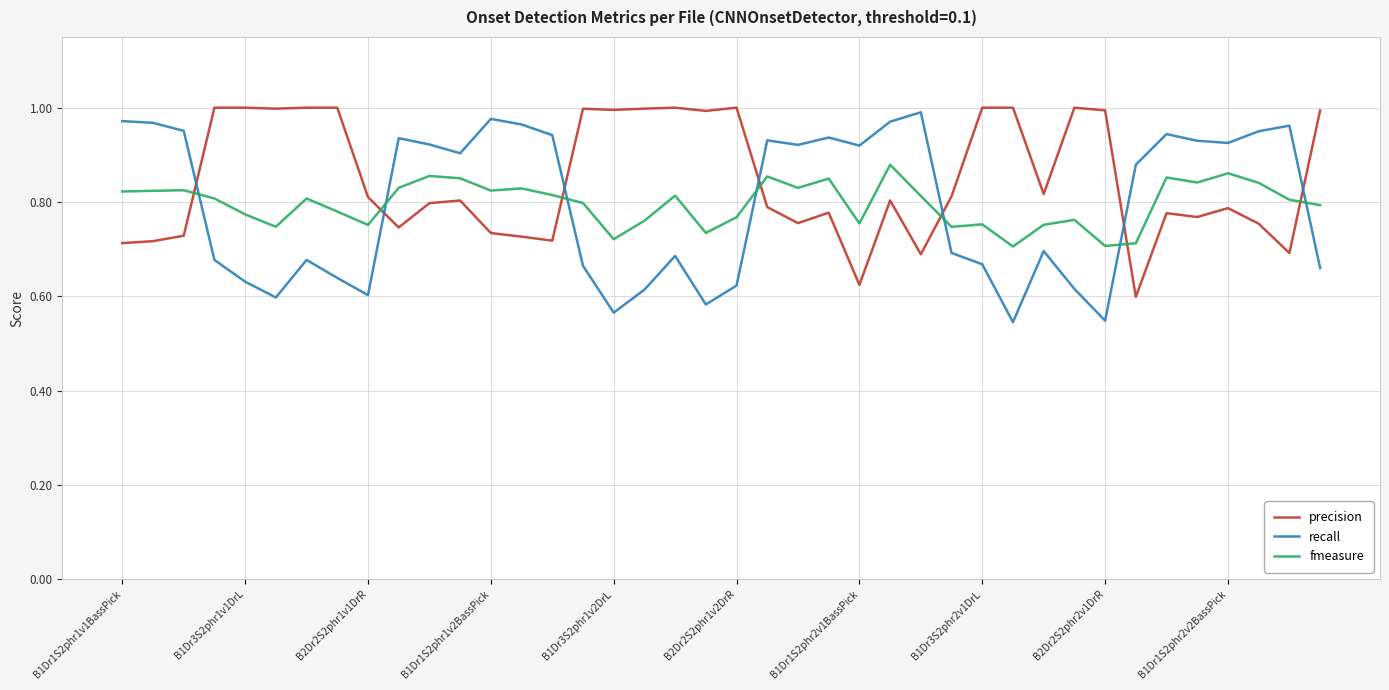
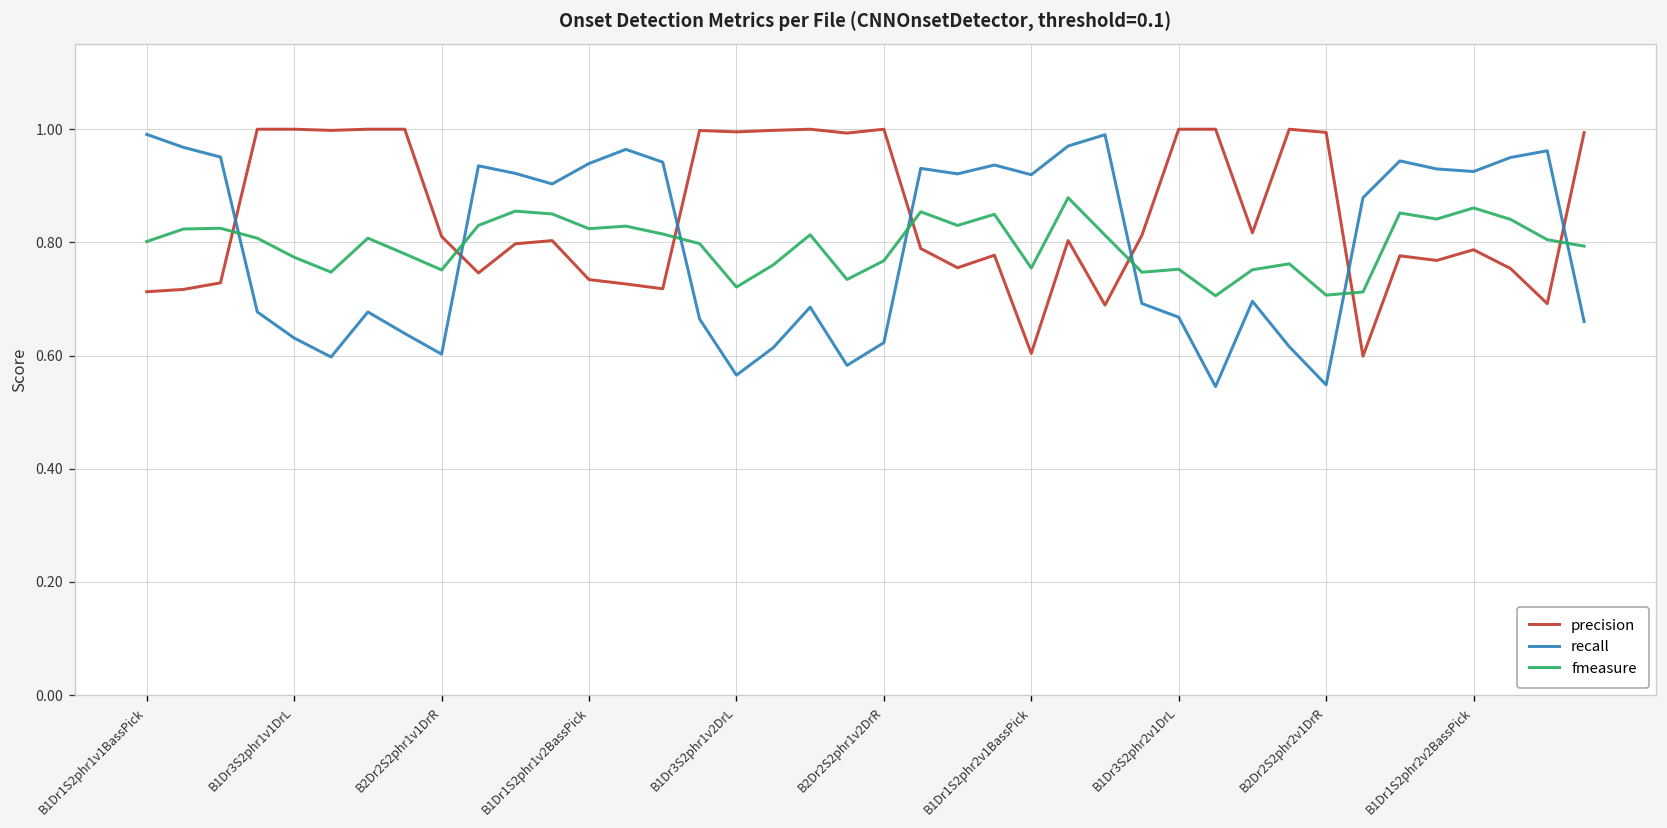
  {
    "precision": {
      "B1Dr1S2phr1v1BassPick": 0.71,
      "B1Dr3S2phr1v1DrL": 1.00,
      "B2Dr2S2phr1v1DrR": 0.81,
      "B1Dr1S2phr1v2BassPick": 0.73,
      "B1Dr3S2phr1v2DrL": 1.00,
      "B2Dr2S2phr1v2DrR": 1.00,
-     "B1Dr1S2phr2v1BassPick": 0.62,
+     "B1Dr1S2phr2v1BassPick": 0.60,
      "B1Dr3S2phr2v1DrL": 1.00,
      "B2Dr2S2phr2v1DrR": 0.99,
      "B1Dr1S2phr2v2BassPick": 0.79
    },
    "recall": {
-     "B1Dr1S2phr1v1BassPick": 0.97,
+     "B1Dr1S2phr1v1BassPick": 0.99,
      "B1Dr3S2phr1v1DrL": 0.63,
      "B2Dr2S2phr1v1DrR": 0.60,
-     "B1Dr1S2phr1v2BassPick": 0.98,
+     "B1Dr1S2phr1v2BassPick": 0.94,
      "B1Dr3S2phr1v2DrL": 0.57,
      "B2Dr2S2phr1v2DrR": 0.62,
      "B1Dr1S2phr2v1BassPick": 0.92,
      "B1Dr3S2phr2v1DrL": 0.67,
      "B2Dr2S2phr2v1DrR": 0.55,
      "B1Dr1S2phr2v2BassPick": 0.93
    },
    "fmeasure": {
-     "B1Dr1S2phr1v1BassPick": 0.82,
+     "B1Dr1S2phr1v1BassPick": 0.80,
      "B1Dr3S2phr1v1DrL": 0.77,
      "B2Dr2S2phr1v1DrR": 0.75,
      "B1Dr1S2phr1v2BassPick": 0.82,
      "B1Dr3S2phr1v2DrL": 0.72,
      "B2Dr2S2phr1v2DrR": 0.77,
      "B1Dr1S2phr2v1BassPick": 0.75,
      "B1Dr3S2phr2v1DrL": 0.75,
      "B2Dr2S2phr2v1DrR": 0.71,
      "B1Dr1S2phr2v2BassPick": 0.86
    }
  }
